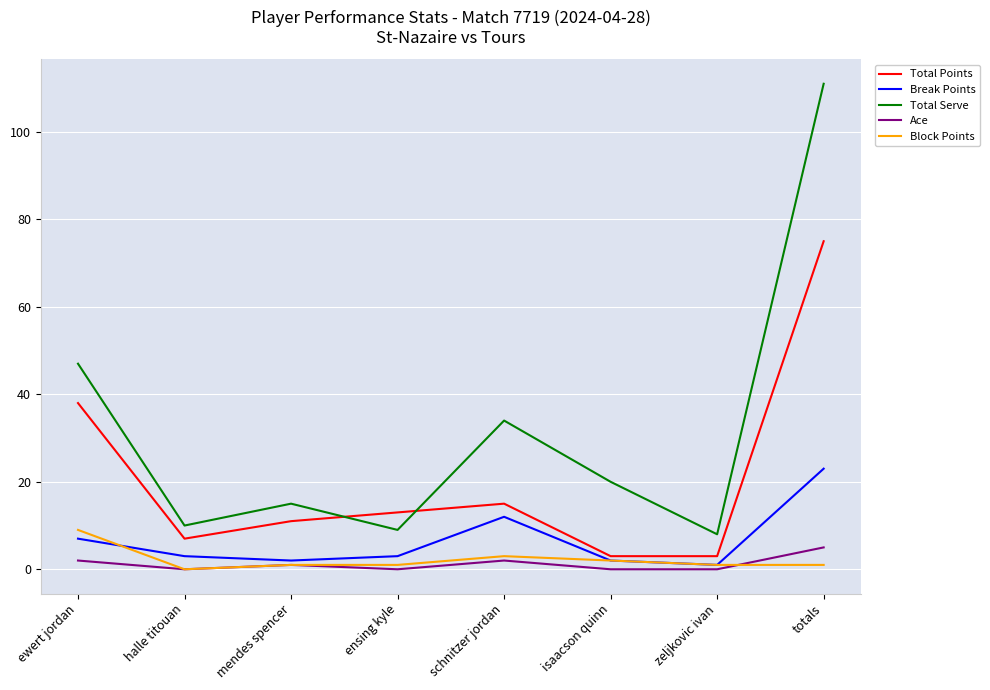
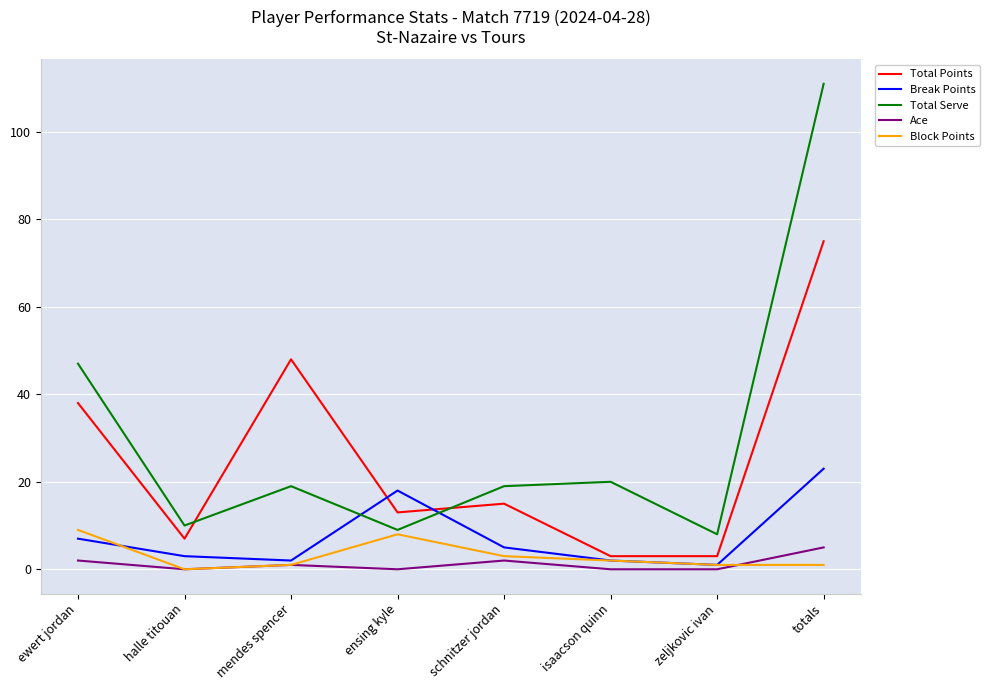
  {
    "Total Points": {
      "ewert jordan": 38,
      "halle titouan": 7,
-     "mendes spencer": 11,
+     "mendes spencer": 48,
      "ensing kyle": 13,
      "schnitzer jordan": 15,
      "isaacson quinn": 3,
      "zeljkovic ivan": 3,
      "totals": 75
    },
    "Break Points": {
      "ewert jordan": 7,
      "halle titouan": 3,
      "mendes spencer": 2,
-     "ensing kyle": 3,
-     "schnitzer jordan": 12,
+     "ensing kyle": 18,
+     "schnitzer jordan": 5,
      "totals": 23
    },
    "Total Serve": {
      "ewert jordan": 47,
      "halle titouan": 10,
-     "mendes spencer": 15,
+     "mendes spencer": 19,
      "ensing kyle": 9,
-     "schnitzer jordan": 34,
+     "schnitzer jordan": 19,
      "isaacson quinn": 20,
      "zeljkovic ivan": 8,
      "totals": 111
    },
    "Ace": {
      "ewert jordan": 2,
      "ensing kyle": 0,
      "schnitzer jordan": 2,
      "isaacson quinn": 0,
      "zeljkovic ivan": 0,
      "totals": 5
    },
    "Block Points": {
      "ewert jordan": 9,
-     "ensing kyle": 1,
+     "ensing kyle": 8,
      "schnitzer jordan": 3,
      "totals": 1
    }
  }
